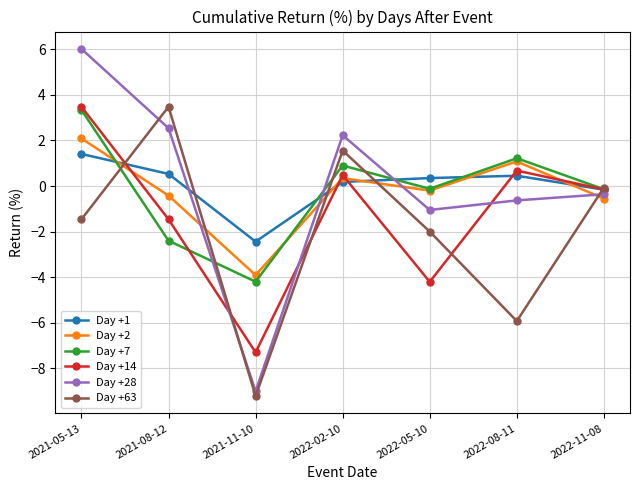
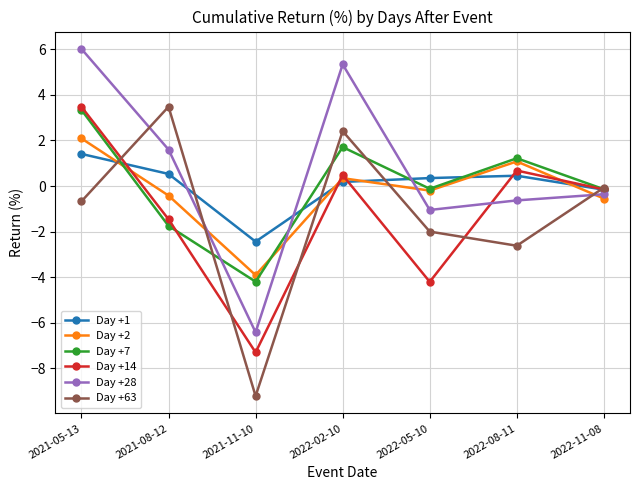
  {
    "Day +1": {
      "2021-05-13": 1.4,
      "2021-08-12": 0.5,
      "2021-11-10": -2.4,
      "2022-02-10": 0.2,
      "2022-05-10": 0.3,
      "2022-08-11": 0.5
    },
    "Day +2": {
      "2021-05-13": 2.1,
      "2021-08-12": -0.4,
      "2021-11-10": -3.9,
      "2022-02-10": 0.3,
      "2022-08-11": 1.1,
      "2022-11-08": -0.5
    },
    "Day +7": {
      "2021-05-13": 3.3,
-     "2021-08-12": -2.4,
+     "2021-08-12": -1.8,
      "2021-11-10": -4.2,
-     "2022-02-10": 0.9,
+     "2022-02-10": 1.7,
      "2022-08-11": 1.2
    },
    "Day +14": {
      "2021-05-13": 3.5,
      "2021-08-12": -1.5,
      "2021-11-10": -7.3,
      "2022-02-10": 0.5,
      "2022-05-10": -4.2,
      "2022-08-11": 0.7
    },
    "Day +28": {
      "2021-05-13": 6.0,
-     "2021-08-12": 2.5,
-     "2021-11-10": -9.0,
-     "2022-02-10": 2.2,
+     "2021-08-12": 1.6,
+     "2021-11-10": -6.4,
+     "2022-02-10": 5.3,
      "2022-05-10": -1.0,
      "2022-08-11": -0.6,
      "2022-11-08": -0.4
    },
    "Day +63": {
-     "2021-05-13": -1.5,
+     "2021-05-13": -0.7,
      "2021-08-12": 3.5,
      "2021-11-10": -9.2,
-     "2022-02-10": 1.6,
+     "2022-02-10": 2.4,
      "2022-05-10": -2.0,
-     "2022-08-11": -5.9
+     "2022-08-11": -2.6
    }
  }
